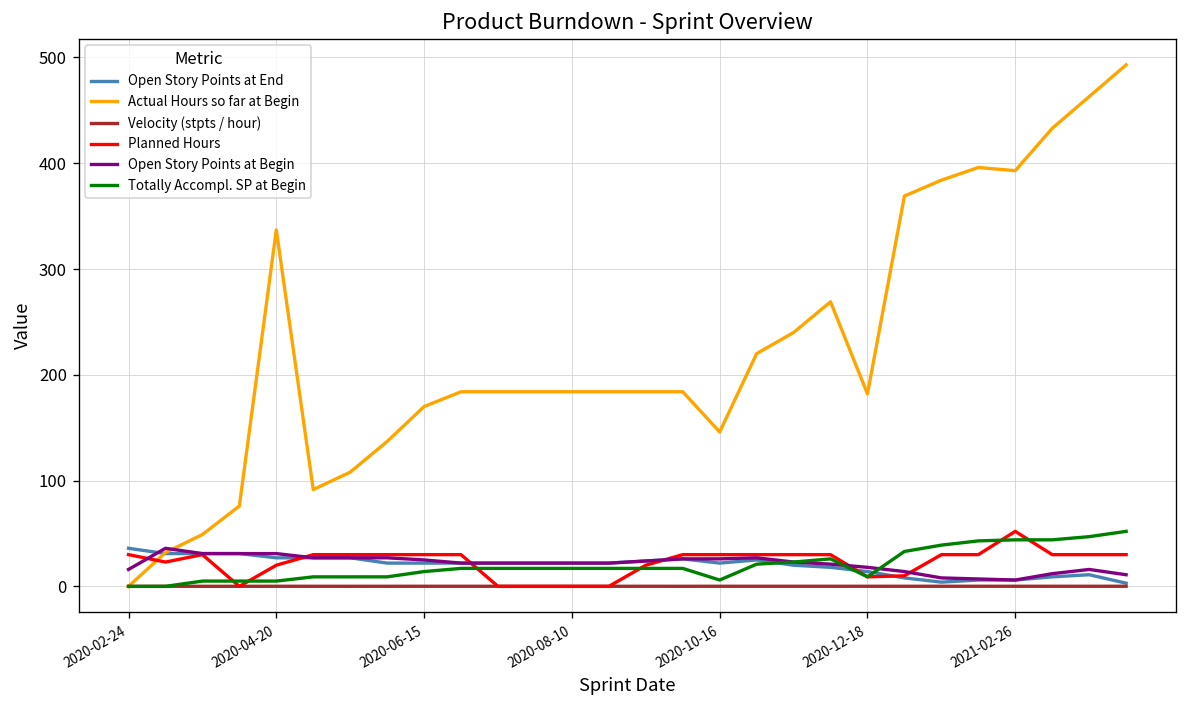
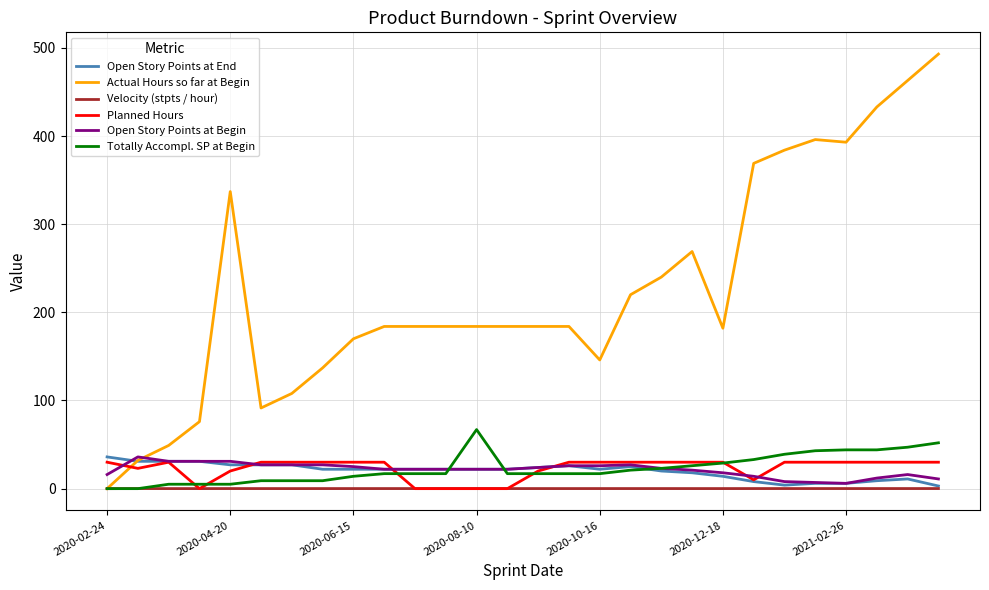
  {
    "Open Story Points at End": {
      "2020-02-24": 40,
      "2020-04-20": 30,
      "2020-06-15": 20,
      "2020-10-16": 20,
      "2020-12-18": 10
    },
    "Actual Hours so far at Begin": {
      "2020-04-20": 340,
      "2020-06-15": 170,
      "2020-08-10": 180,
      "2020-10-16": 150,
      "2020-12-18": 180,
      "2021-02-26": 390
    },
    "Velocity (stpts / hour)": {
      "2020-04-20": 0,
      "2020-06-15": 0,
      "2020-10-16": 0,
      "2020-12-18": 0,
      "2021-02-26": 0
    },
    "Planned Hours": {
      "2020-02-24": 30,
      "2020-04-20": 20,
      "2020-06-15": 30,
      "2020-10-16": 30,
-     "2020-12-18": 10,
-     "2021-02-26": 50
+     "2020-12-18": 30,
+     "2021-02-26": 30
    },
    "Open Story Points at Begin": {
      "2020-02-24": 20,
      "2020-04-20": 30,
      "2020-06-15": 30,
      "2020-10-16": 30,
      "2020-12-18": 20
    },
    "Totally Accompl. SP at Begin": {
      "2020-04-20": 10,
      "2020-06-15": 10,
-     "2020-08-10": 20,
-     "2020-10-16": 10,
-     "2020-12-18": 10,
+     "2020-08-10": 70,
+     "2020-10-16": 20,
+     "2020-12-18": 30,
      "2021-02-26": 40
    }
  }
